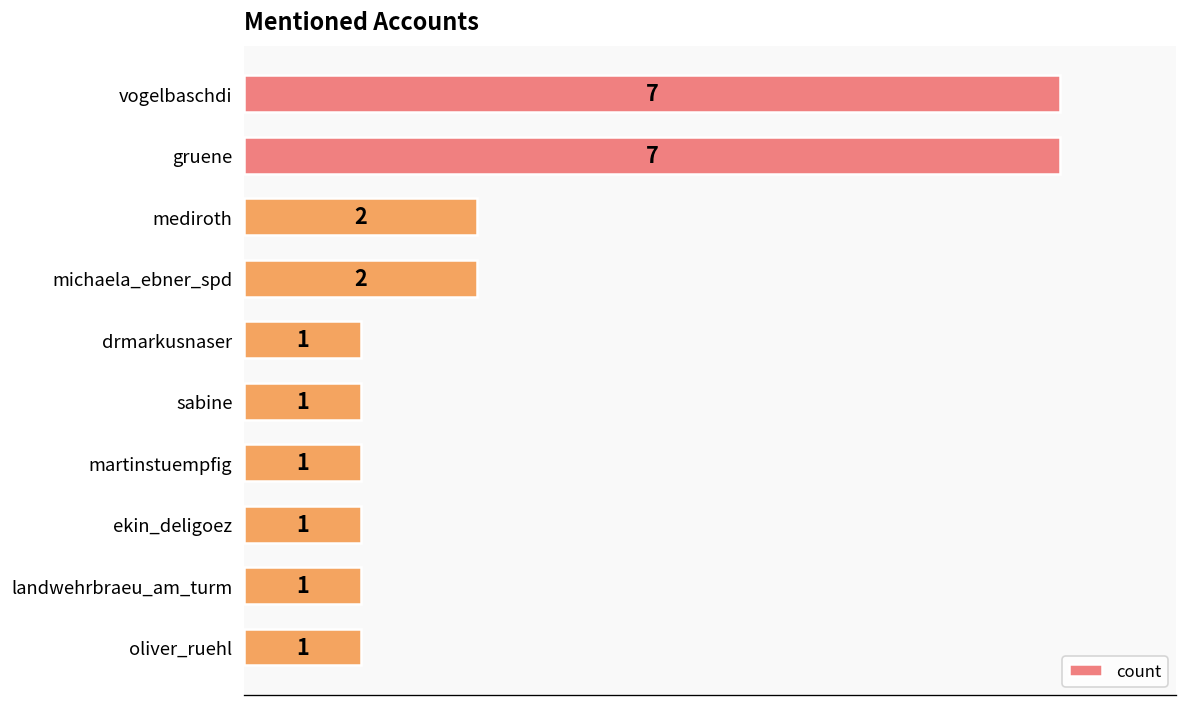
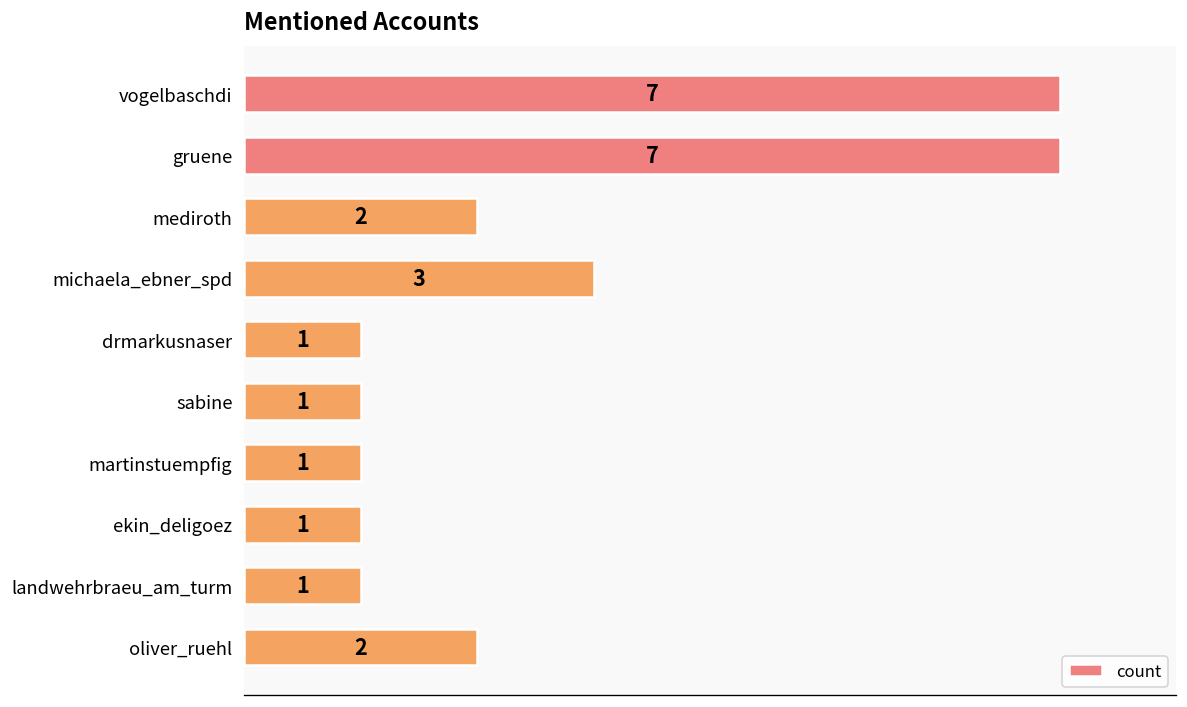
  {
    "vogelbaschdi": 7,
    "gruene": 7,
    "mediroth": 2,
-   "michaela_ebner_spd": 2,
+   "michaela_ebner_spd": 3,
    "drmarkusnaser": 1,
    "sabine": 1,
    "martinstuempfig": 1,
    "ekin_deligoez": 1,
    "landwehrbraeu_am_turm": 1,
-   "oliver_ruehl": 1
+   "oliver_ruehl": 2
  }
